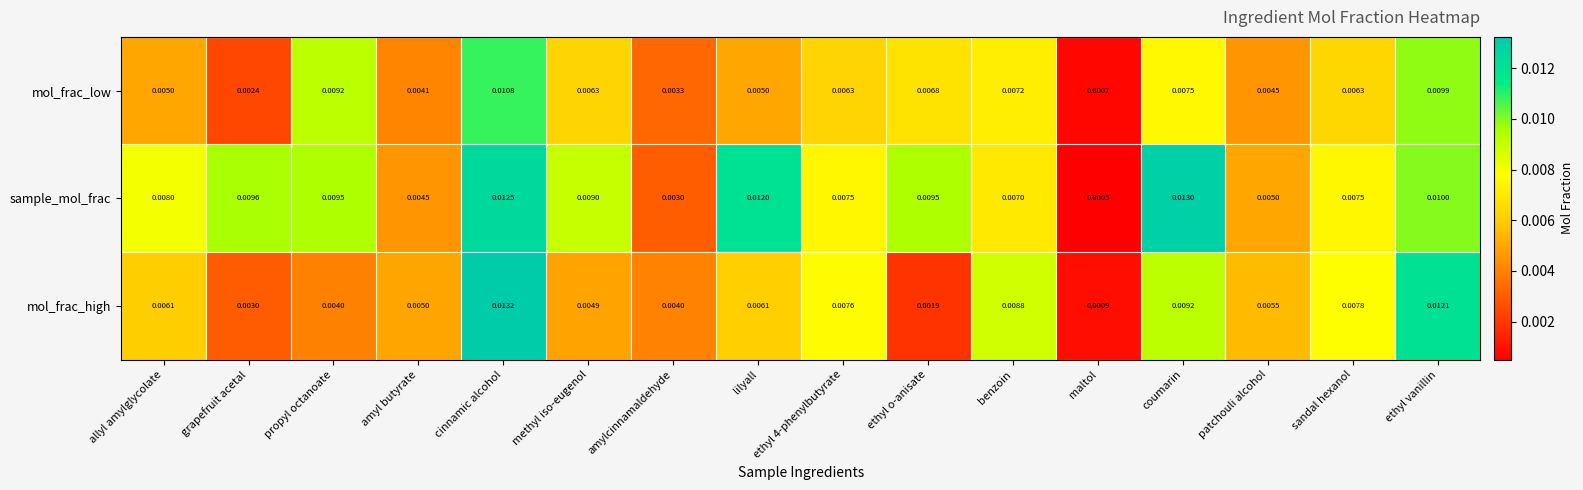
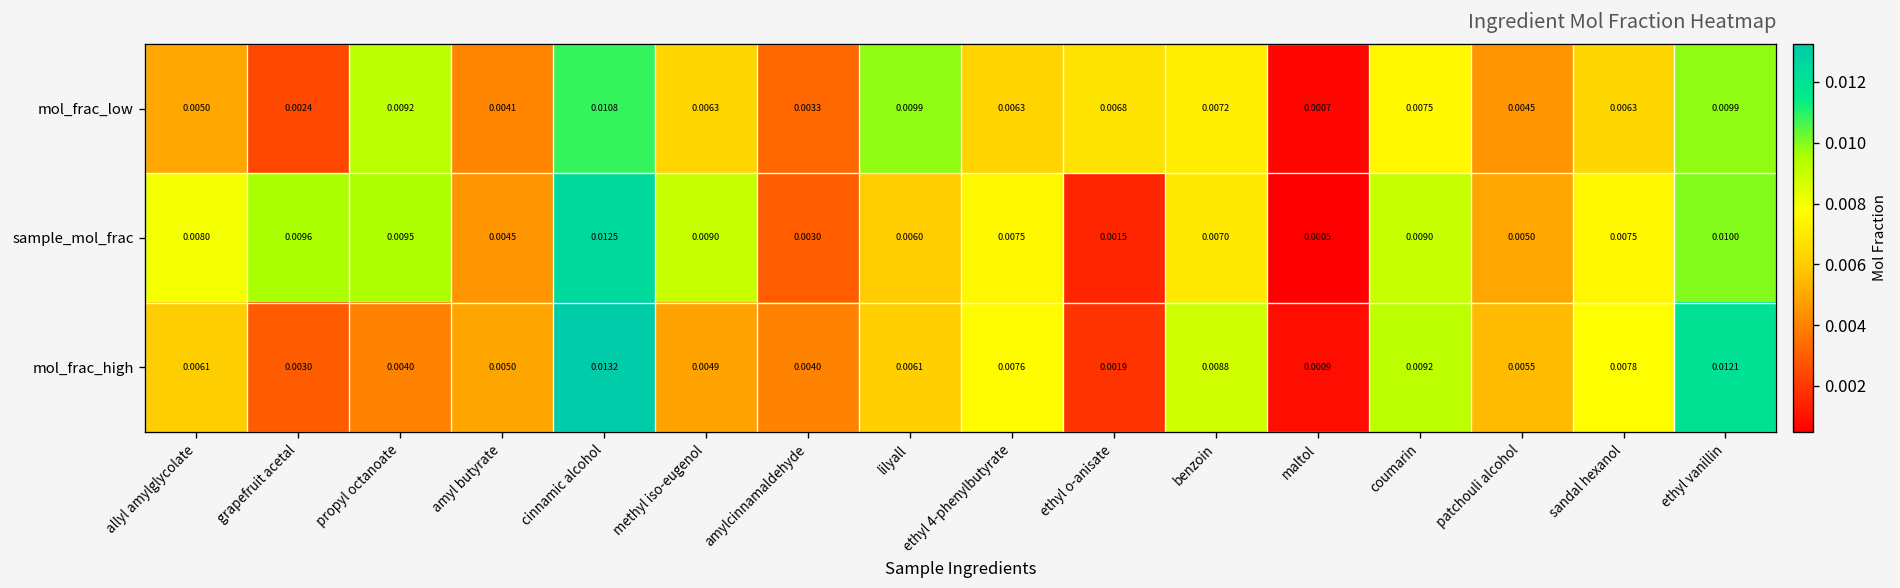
  {
    "mol_frac_low": {
      "allyl amylglycolate": 0.0050,
      "grapefruit acetal": 0.0024,
      "propyl octanoate": 0.0092,
      "amyl butyrate": 0.0041,
      "cinnamic alcohol": 0.0108,
      "methyl iso-eugenol": 0.0063,
      "amylcinnamaldehyde": 0.0033,
-     "lilyall": 0.0050,
+     "lilyall": 0.0099,
      "ethyl 4-phenylbutyrate": 0.0063,
      "ethyl o-anisate": 0.0068,
      "benzoin": 0.0072,
      "maltol": 0.0007,
      "coumarin": 0.0075,
      "patchouli alcohol": 0.0045,
      "sandal hexanol": 0.0063,
      "ethyl vanillin": 0.0099
    },
    "sample_mol_frac": {
      "allyl amylglycolate": 0.0080,
      "grapefruit acetal": 0.0096,
      "propyl octanoate": 0.0095,
      "amyl butyrate": 0.0045,
      "cinnamic alcohol": 0.0125,
      "methyl iso-eugenol": 0.0090,
      "amylcinnamaldehyde": 0.0030,
-     "lilyall": 0.0120,
+     "lilyall": 0.0060,
      "ethyl 4-phenylbutyrate": 0.0075,
-     "ethyl o-anisate": 0.0095,
+     "ethyl o-anisate": 0.0015,
      "benzoin": 0.0070,
      "maltol": 0.0005,
-     "coumarin": 0.0130,
+     "coumarin": 0.0090,
      "patchouli alcohol": 0.0050,
      "sandal hexanol": 0.0075,
      "ethyl vanillin": 0.0100
    },
    "mol_frac_high": {
      "allyl amylglycolate": 0.0061,
      "grapefruit acetal": 0.0030,
      "propyl octanoate": 0.0040,
      "amyl butyrate": 0.0050,
      "cinnamic alcohol": 0.0132,
      "methyl iso-eugenol": 0.0049,
      "amylcinnamaldehyde": 0.0040,
      "lilyall": 0.0061,
      "ethyl 4-phenylbutyrate": 0.0076,
      "ethyl o-anisate": 0.0019,
      "benzoin": 0.0088,
      "maltol": 0.0009,
      "coumarin": 0.0092,
      "patchouli alcohol": 0.0055,
      "sandal hexanol": 0.0078,
      "ethyl vanillin": 0.0121
    }
  }
